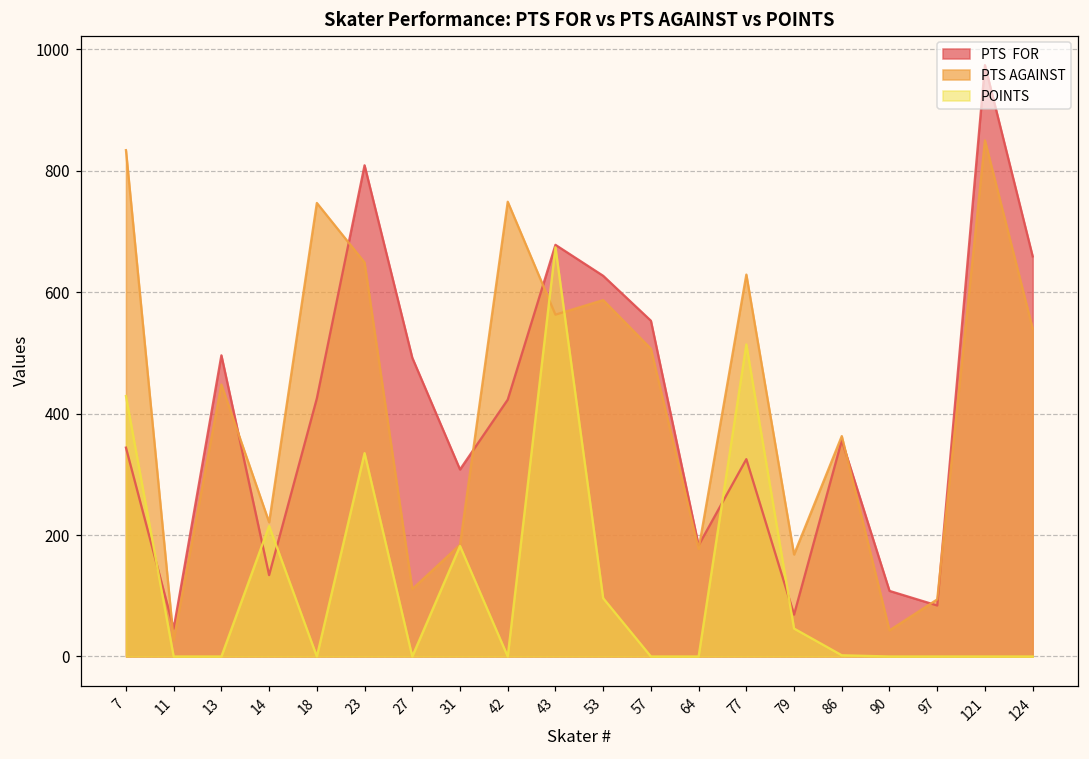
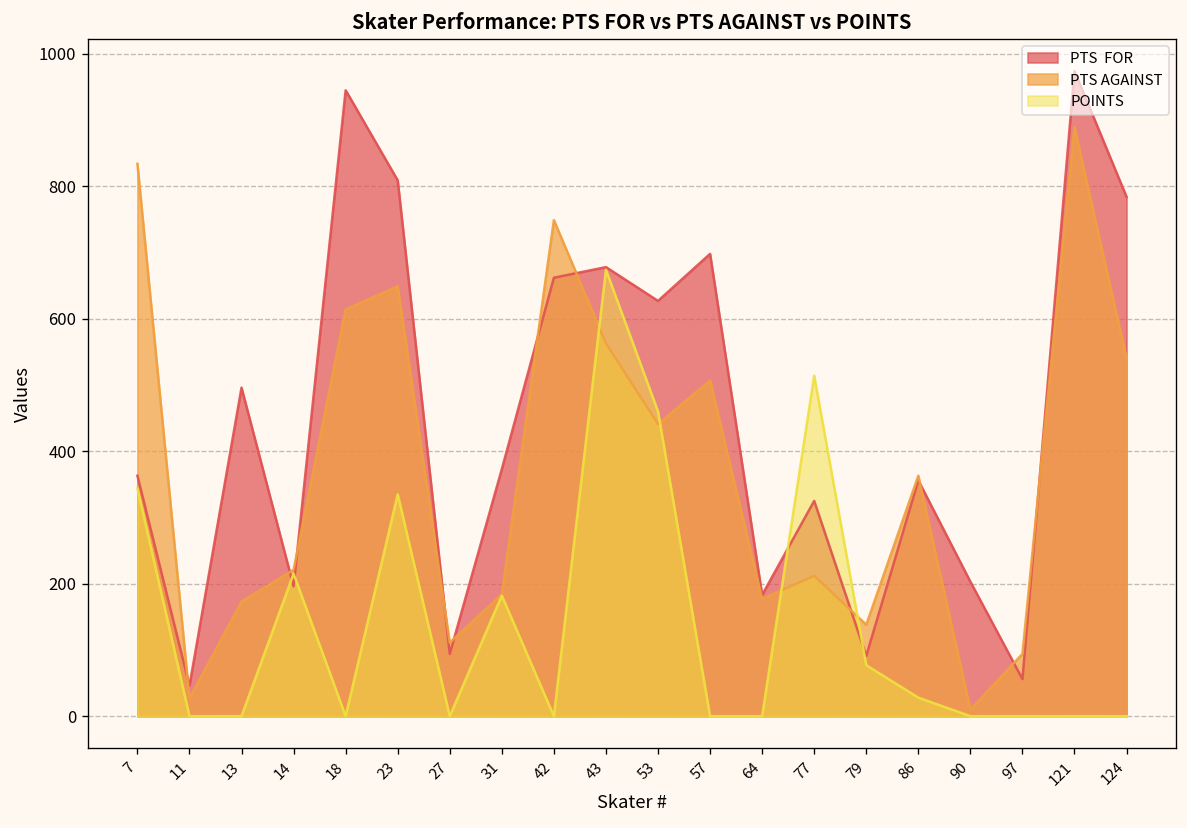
  {
    "PTS FOR": {
-     "7": 340,
+     "7": 360,
      "11": 50,
      "13": 500,
-     "14": 130,
-     "18": 430,
+     "14": 200,
+     "18": 950,
      "23": 810,
-     "27": 490,
-     "31": 310,
-     "42": 420,
+     "27": 90,
+     "31": 370,
+     "42": 660,
      "53": 630,
-     "57": 550,
+     "57": 700,
      "64": 180,
      "77": 330,
-     "79": 70,
+     "79": 90,
      "86": 360,
-     "90": 110,
-     "97": 80,
-     "124": 660
+     "90": 200,
+     "97": 60,
+     "124": 780
    },
    "PTS AGAINST": {
      "7": 830,
      "11": 30,
-     "13": 450,
+     "13": 170,
      "14": 220,
-     "18": 750,
+     "18": 610,
      "23": 650,
      "27": 110,
      "42": 750,
      "43": 560,
-     "53": 590,
+     "53": 440,
      "57": 510,
      "64": 180,
-     "77": 630,
-     "79": 170,
+     "77": 210,
+     "79": 140,
      "86": 360,
-     "90": 40,
+     "90": 10,
      "97": 90,
-     "121": 850,
+     "121": 890,
      "124": 540
    },
    "POINTS": {
-     "7": 430,
+     "7": 340,
      "11": 0,
      "13": 0,
      "14": 220,
      "18": 0,
      "23": 340,
      "27": 0,
      "42": 0,
-     "53": 100,
+     "53": 460,
      "57": 0,
      "64": 0,
      "77": 510,
-     "79": 50,
-     "86": 0,
+     "79": 80,
+     "86": 30,
      "90": 0,
      "97": 0,
      "121": 0,
      "124": 0
    }
  }
